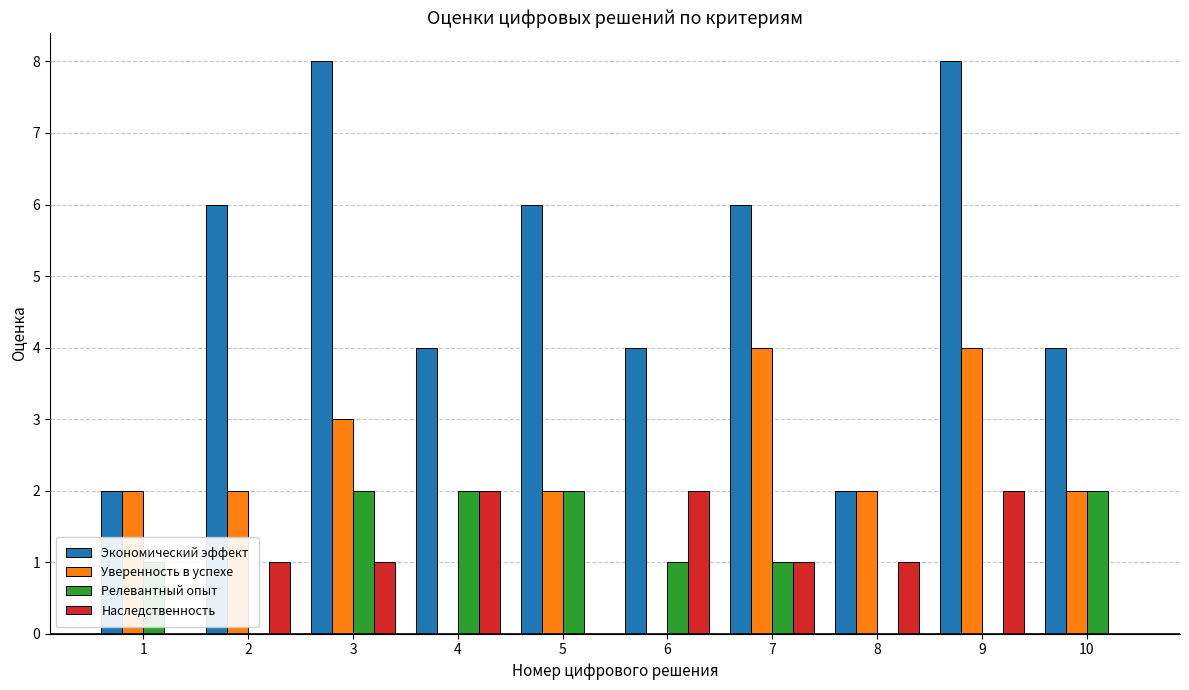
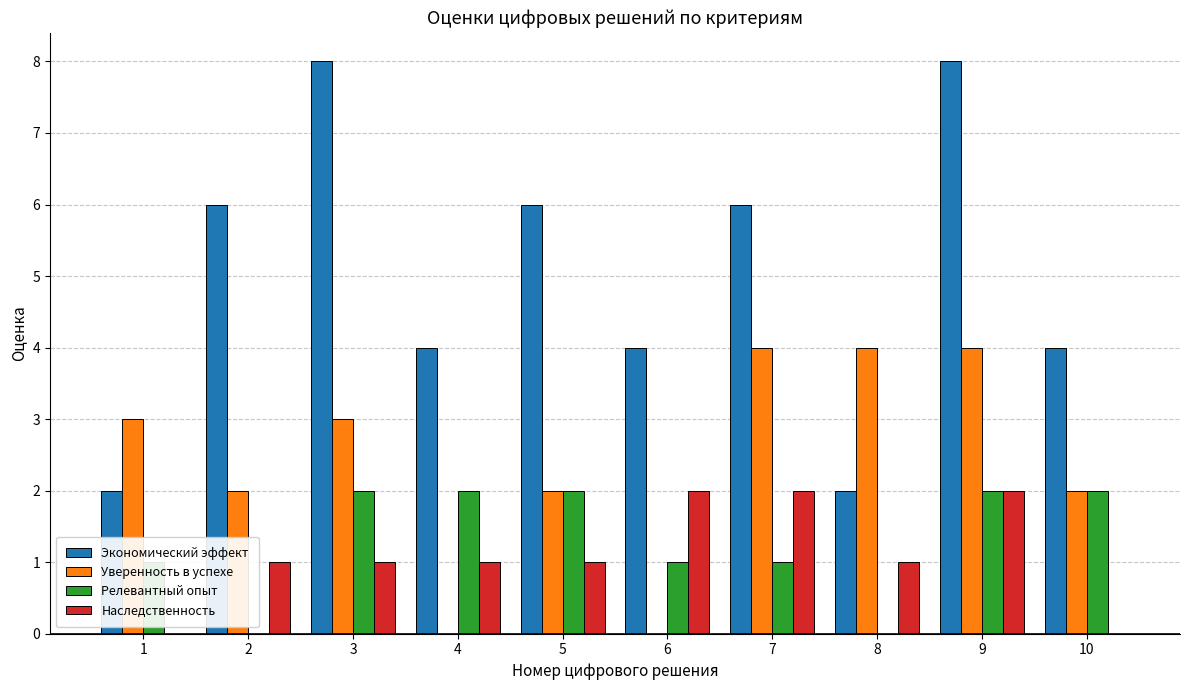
  {
    "Экономический эффект": {
      "1": 2,
      "2": 6,
      "3": 8,
      "4": 4,
      "5": 6,
      "6": 4,
      "7": 6,
      "8": 2,
      "9": 8,
      "10": 4
    },
    "Уверенность в успехе": {
-     "1": 2,
+     "1": 3,
      "2": 2,
      "3": 3,
      "4": 0,
      "5": 2,
      "6": 0,
      "7": 4,
-     "8": 2,
+     "8": 4,
      "9": 4,
      "10": 2
    },
    "Релевантный опыт": {
      "2": 0,
      "3": 2,
      "4": 2,
      "5": 2,
      "6": 1,
      "7": 1,
      "8": 0,
-     "9": 0,
+     "9": 2,
      "10": 2
    },
    "Наследственность": {
      "1": 0,
      "2": 1,
      "3": 1,
-     "4": 2,
-     "5": 0,
+     "4": 1,
+     "5": 1,
      "6": 2,
-     "7": 1,
+     "7": 2,
      "8": 1,
      "9": 2,
      "10": 0
    }
  }
